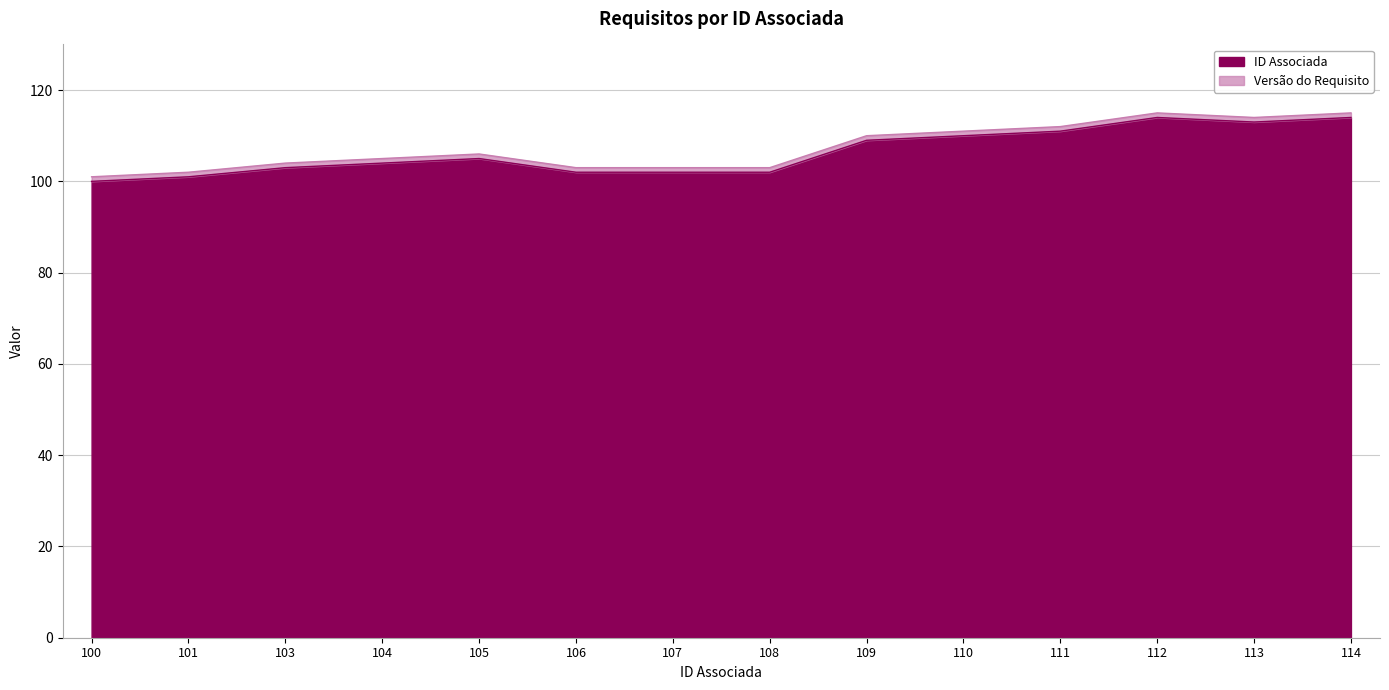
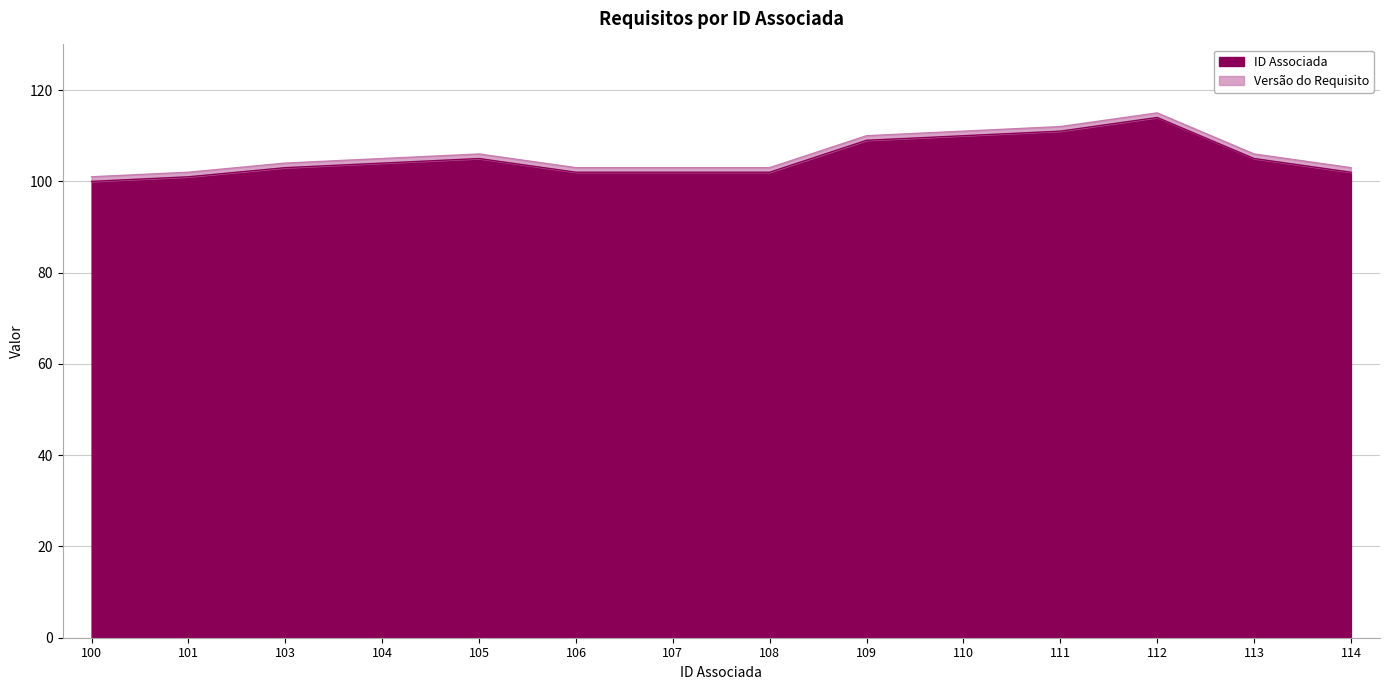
  {
    "ID Associada": {
      "100": 100,
      "101": 101,
      "103": 103,
      "104": 104,
      "105": 105,
      "106": 102,
      "107": 102,
      "108": 102,
      "109": 109,
      "110": 110,
      "111": 111,
      "112": 114,
-     "113": 113,
-     "114": 114
+     "113": 105,
+     "114": 102
    },
    "Versão do Requisito": {
      "100": 1,
      "101": 1,
      "103": 1,
      "104": 1,
      "105": 1,
      "106": 1,
      "107": 1,
      "108": 1,
      "109": 1,
      "110": 1,
      "111": 1,
      "112": 1,
      "113": 1,
      "114": 1
    }
  }
